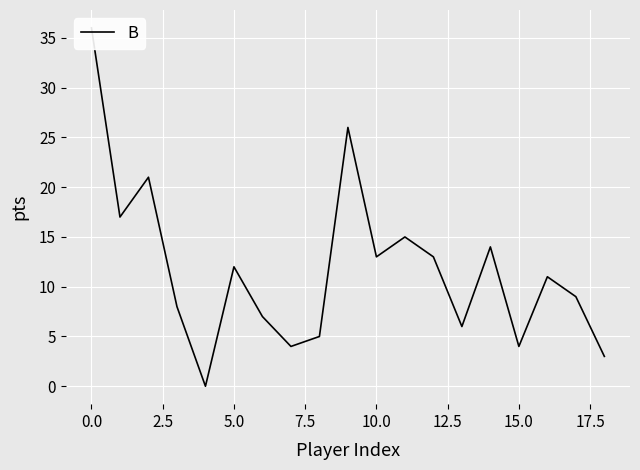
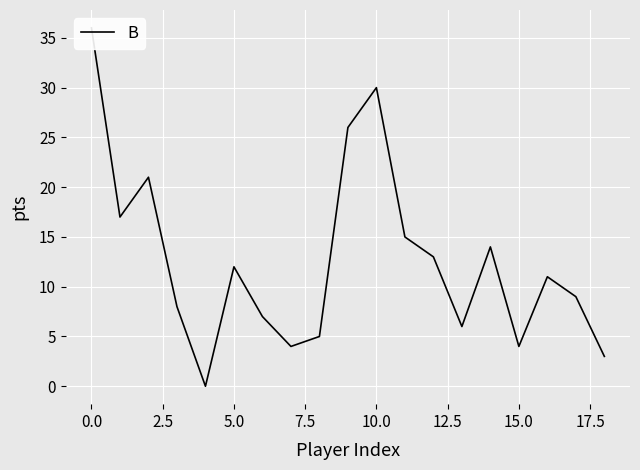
  {
    "5.0": 12,
-   "10.0": 13,
+   "10.0": 30,
    "15.0": 4
  }
